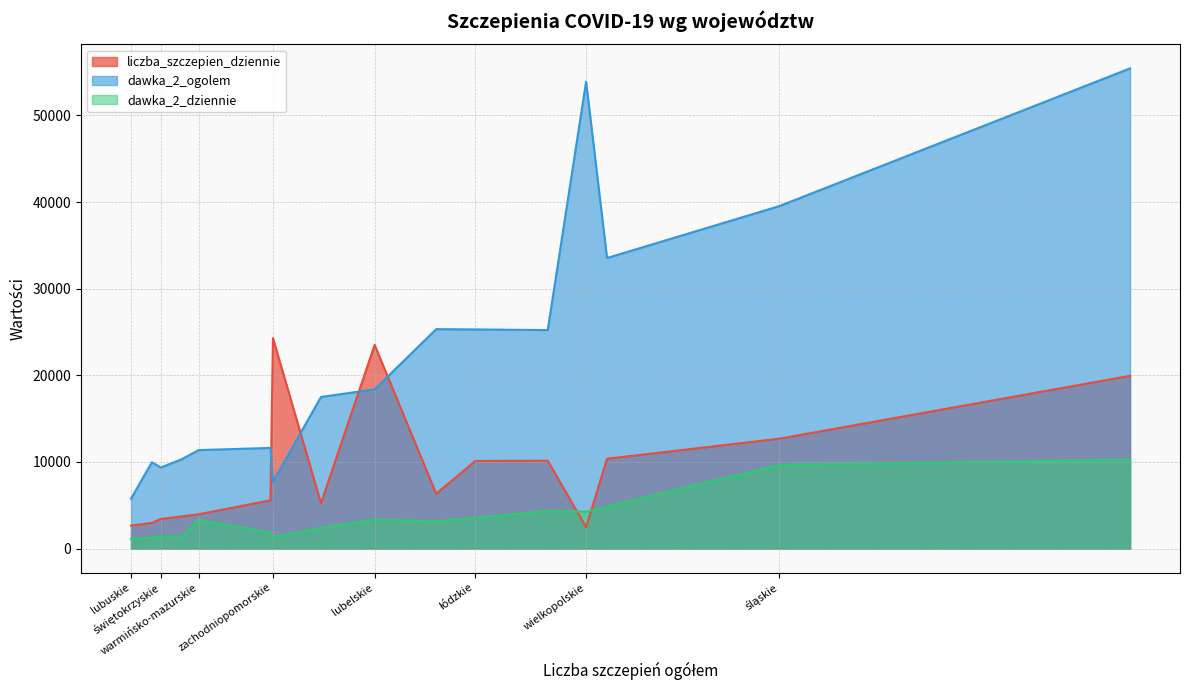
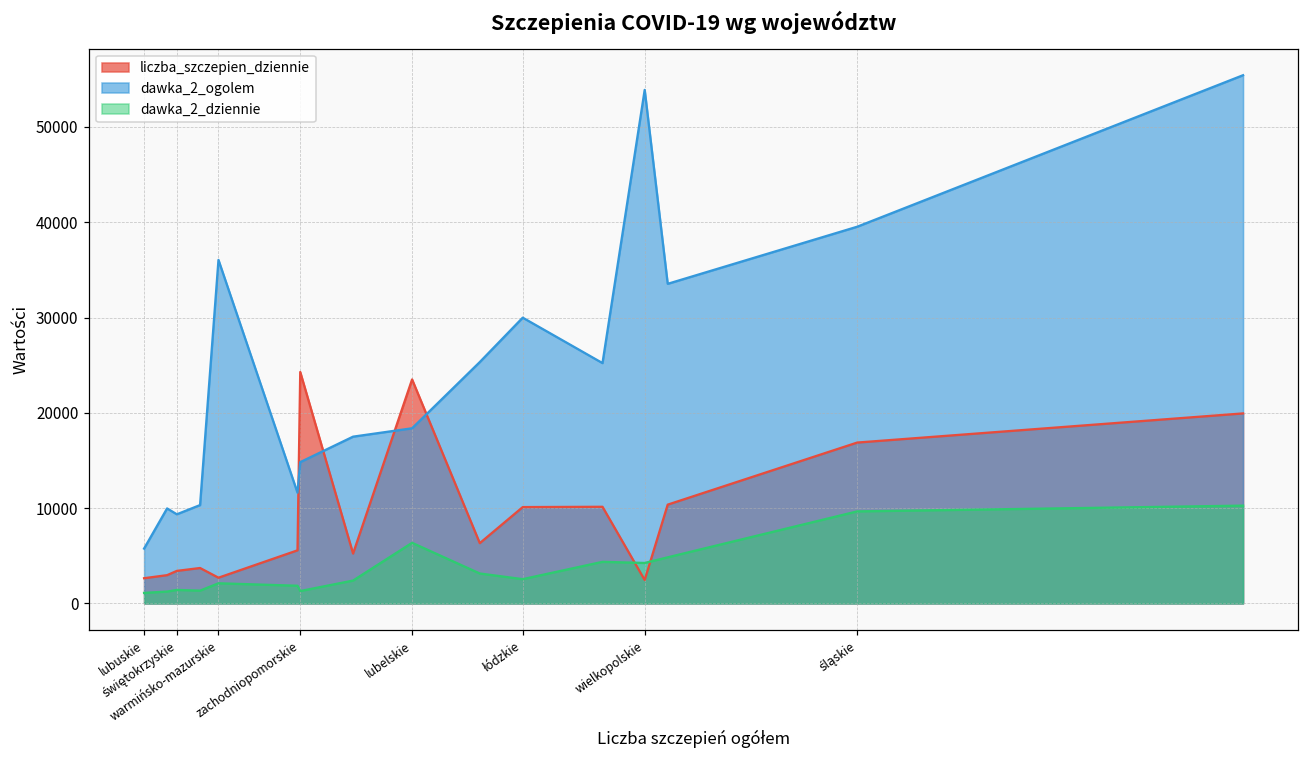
  {
    "liczba_szczepien_dziennie": {
      "lubuskie": 3000,
      "świętokrzyskie": 3000,
-     "warmińsko-mazurskie": 4000,
+     "warmińsko-mazurskie": 3000,
      "zachodniopomorskie": 24000,
      "lubelskie": 24000,
      "łódzkie": 10000,
      "wielkopolskie": 2000,
-     "śląskie": 13000
+     "śląskie": 17000
    },
    "dawka_2_ogolem": {
      "lubuskie": 6000,
      "świętokrzyskie": 9000,
-     "warmińsko-mazurskie": 11000,
-     "zachodniopomorskie": 8000,
+     "warmińsko-mazurskie": 36000,
+     "zachodniopomorskie": 15000,
      "lubelskie": 18000,
-     "łódzkie": 25000,
+     "łódzkie": 30000,
      "wielkopolskie": 54000,
      "śląskie": 40000
    },
    "dawka_2_dziennie": {
      "lubuskie": 1000,
      "świętokrzyskie": 1000,
-     "warmińsko-mazurskie": 3000,
+     "warmińsko-mazurskie": 2000,
      "zachodniopomorskie": 1000,
-     "lubelskie": 3000,
-     "łódzkie": 4000,
+     "lubelskie": 6000,
+     "łódzkie": 3000,
      "wielkopolskie": 4000,
      "śląskie": 10000
    }
  }
